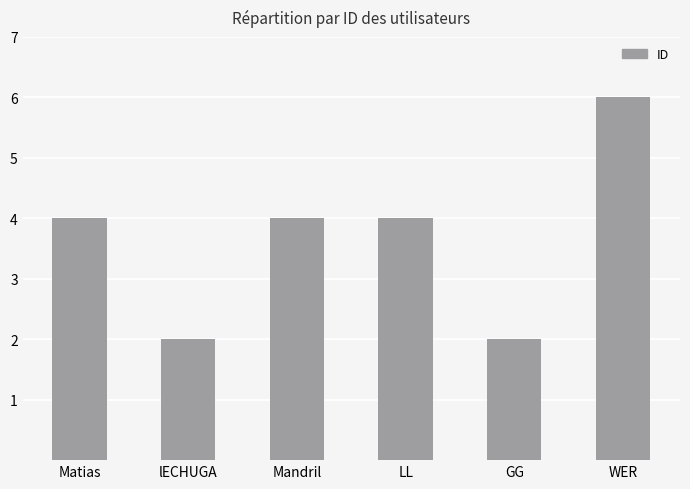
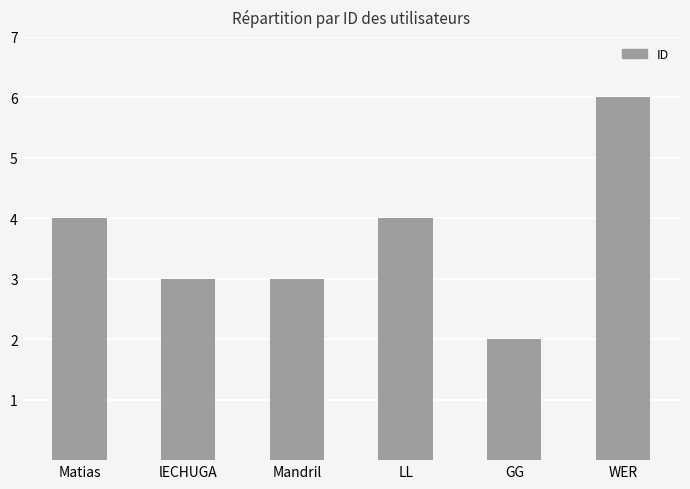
  {
    "Matias": 4,
-   "lECHUGA": 2,
-   "Mandril": 4,
+   "lECHUGA": 3,
+   "Mandril": 3,
    "LL": 4,
    "GG": 2,
    "WER": 6
  }
